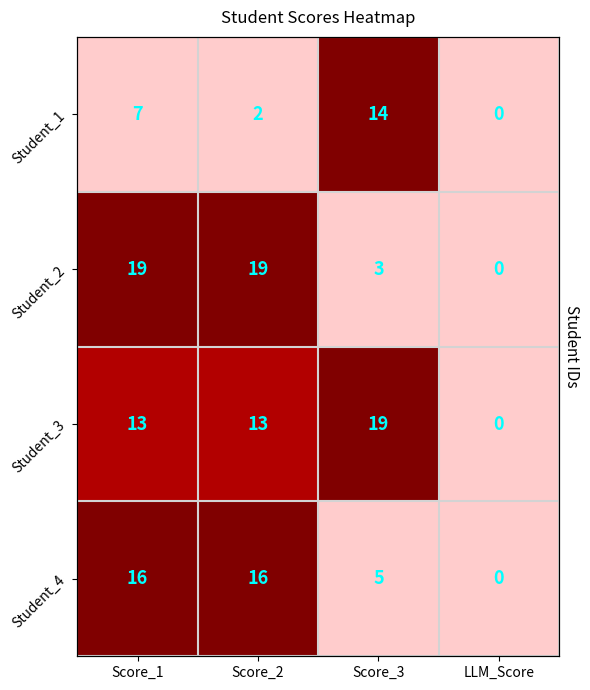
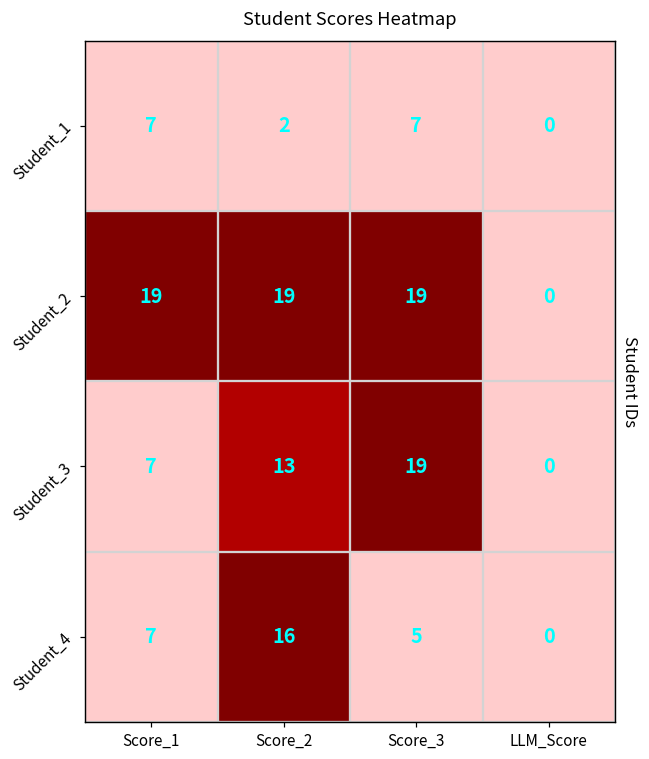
  {
    "Student_1": {
      "Score_1": 7,
      "Score_2": 2,
-     "Score_3": 14,
+     "Score_3": 7,
      "LLM_Score": 0
    },
    "Student_2": {
      "Score_1": 19,
      "Score_2": 19,
-     "Score_3": 3,
+     "Score_3": 19,
      "LLM_Score": 0
    },
    "Student_3": {
-     "Score_1": 13,
+     "Score_1": 7,
      "Score_2": 13,
      "Score_3": 19,
      "LLM_Score": 0
    },
    "Student_4": {
-     "Score_1": 16,
+     "Score_1": 7,
      "Score_2": 16,
      "Score_3": 5,
      "LLM_Score": 0
    }
  }
